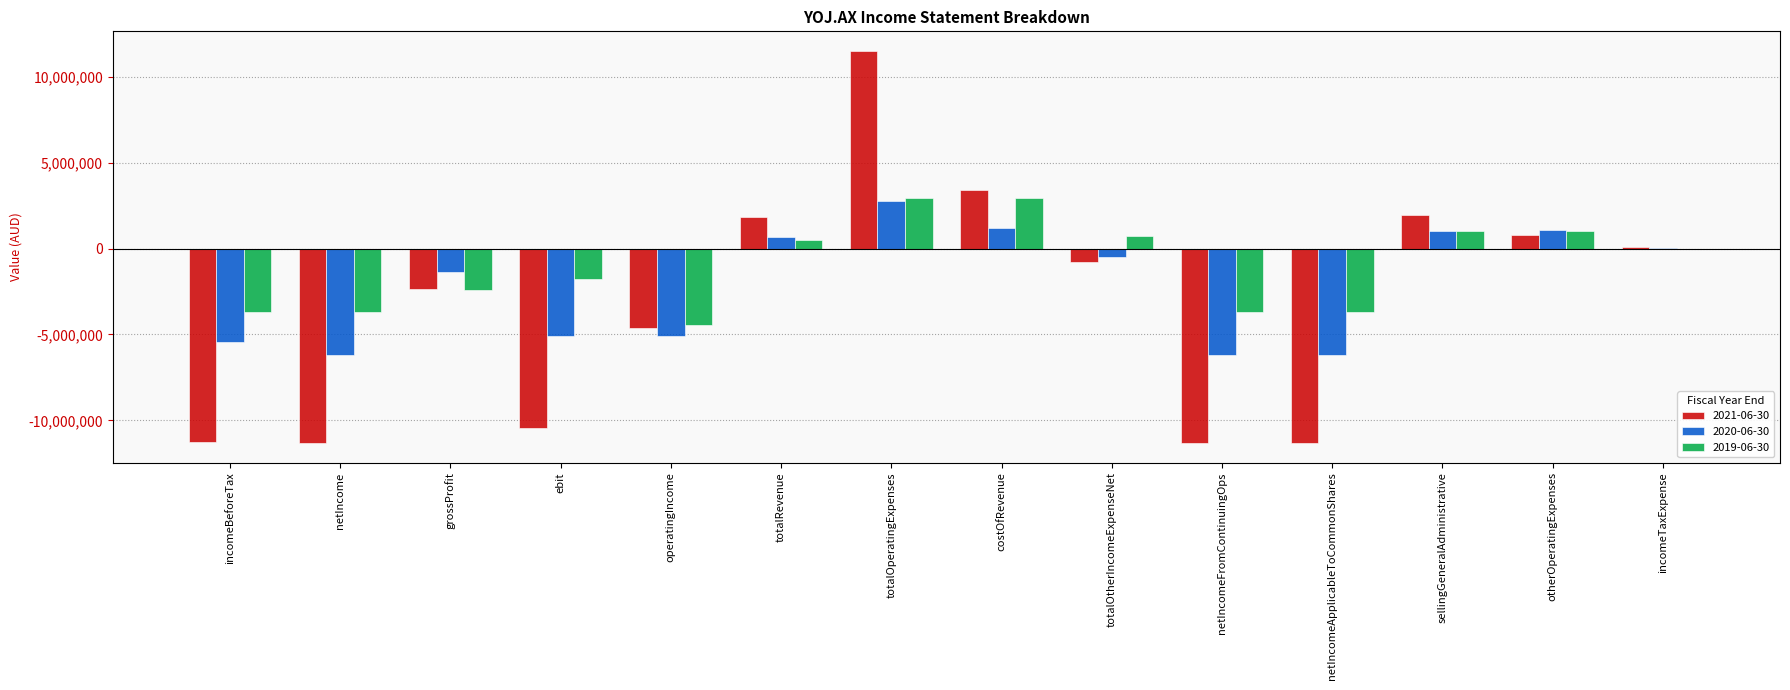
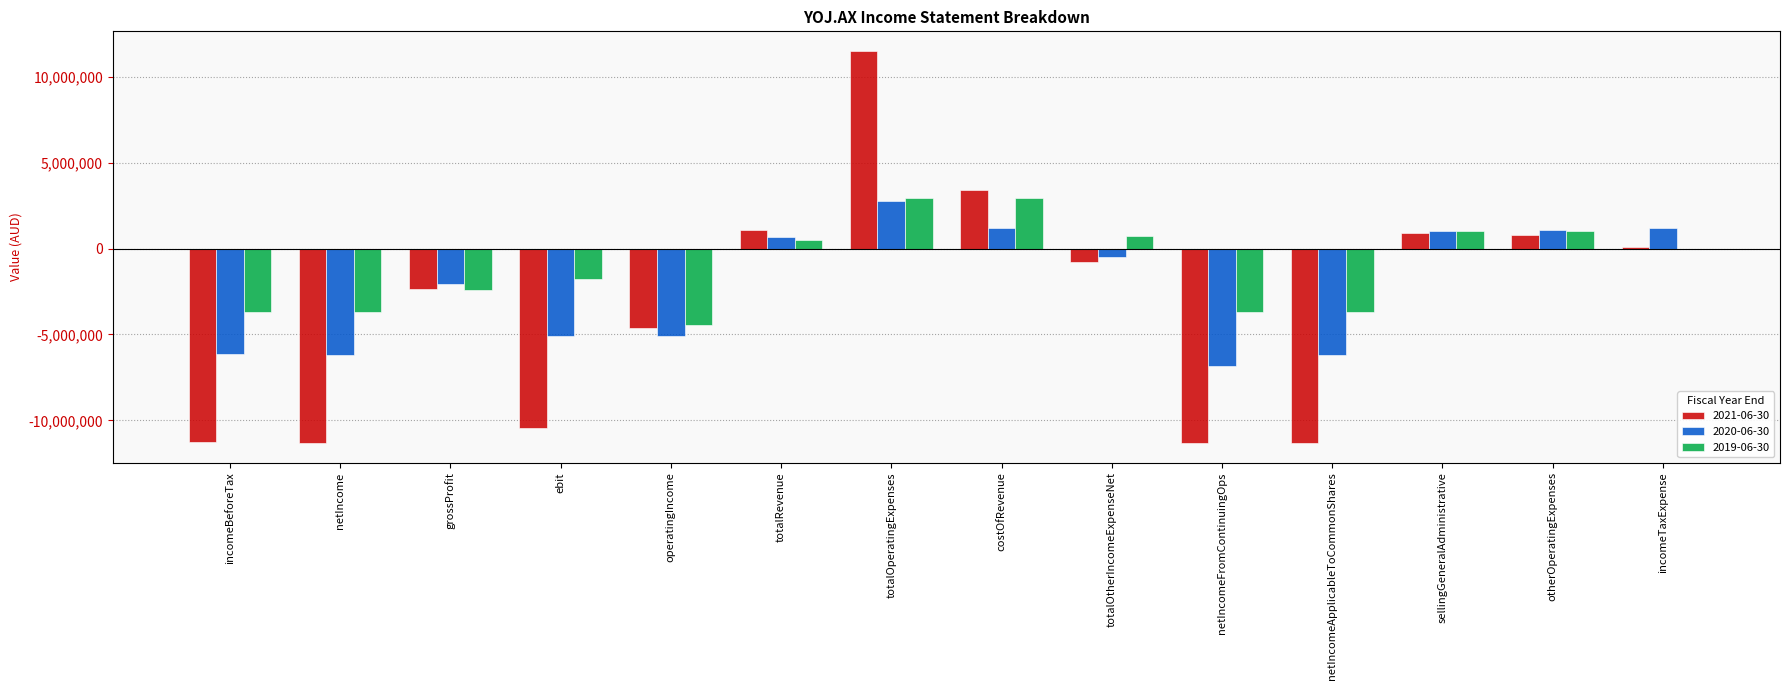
  {
    "2021-06-30": {
      "incomeBeforeTax": "-11,200,000",
      "netIncome": "-11,300,000",
      "grossProfit": "-2,300,000",
      "ebit": "-10,400,000",
      "operatingIncome": "-4,600,000",
-     "totalRevenue": "1,800,000",
+     "totalRevenue": "1,100,000",
      "totalOperatingExpenses": "11,500,000",
      "costOfRevenue": "3,400,000",
      "totalOtherIncomeExpenseNet": "-800,000",
      "netIncomeFromContinuingOps": "-11,300,000",
      "netIncomeApplicableToCommonShares": "-11,300,000",
-     "sellingGeneralAdministrative": "2,000,000",
+     "sellingGeneralAdministrative": "900,000",
      "otherOperatingExpenses": "800,000"
    },
    "2020-06-30": {
-     "incomeBeforeTax": "-5,400,000",
+     "incomeBeforeTax": "-6,200,000",
      "netIncome": "-6,200,000",
-     "grossProfit": "-1,400,000",
+     "grossProfit": "-2,100,000",
      "ebit": "-5,100,000",
      "operatingIncome": "-5,100,000",
      "totalRevenue": "700,000",
      "totalOperatingExpenses": "2,700,000",
      "costOfRevenue": "1,200,000",
      "totalOtherIncomeExpenseNet": "-500,000",
-     "netIncomeFromContinuingOps": "-6,200,000",
+     "netIncomeFromContinuingOps": "-6,800,000",
      "netIncomeApplicableToCommonShares": "-6,200,000",
      "sellingGeneralAdministrative": "1,000,000",
      "otherOperatingExpenses": "1,100,000",
-     "incomeTaxExpense": "0"
+     "incomeTaxExpense": "1,200,000"
    },
    "2019-06-30": {
      "incomeBeforeTax": "-3,700,000",
      "netIncome": "-3,700,000",
      "grossProfit": "-2,400,000",
      "ebit": "-1,800,000",
      "operatingIncome": "-4,500,000",
      "totalRevenue": "500,000",
      "totalOperatingExpenses": "2,900,000",
      "costOfRevenue": "2,900,000",
      "totalOtherIncomeExpenseNet": "700,000",
      "netIncomeFromContinuingOps": "-3,700,000",
      "netIncomeApplicableToCommonShares": "-3,700,000",
      "sellingGeneralAdministrative": "1,000,000",
      "otherOperatingExpenses": "1,000,000"
    }
  }
